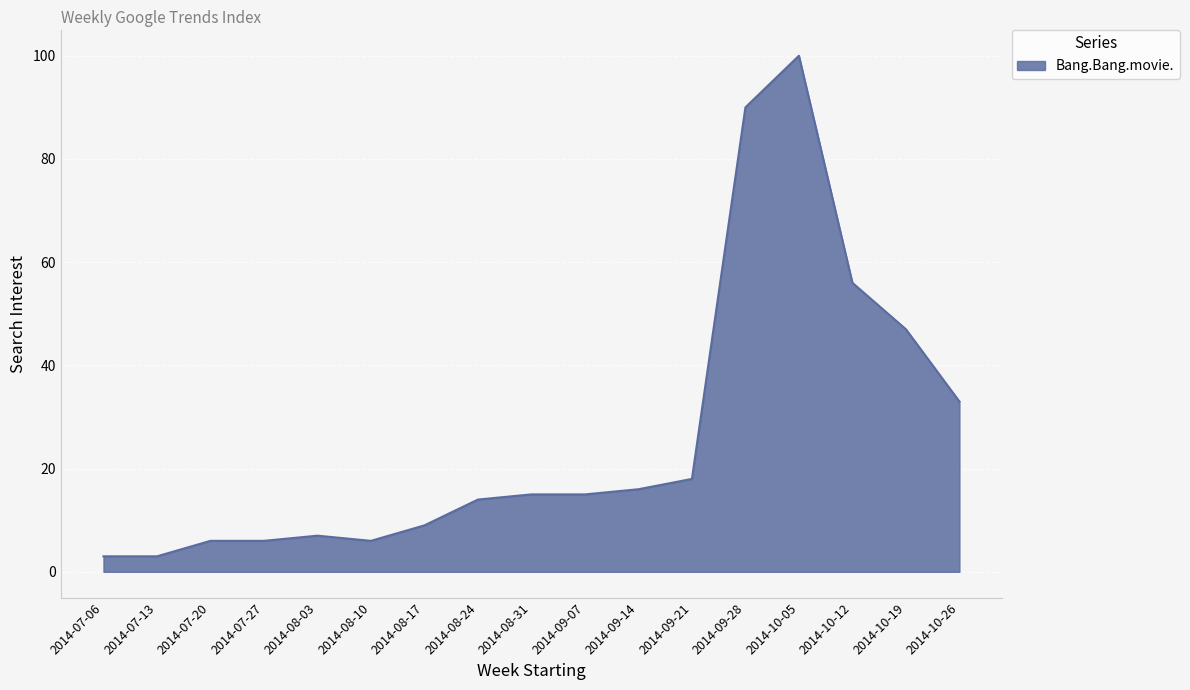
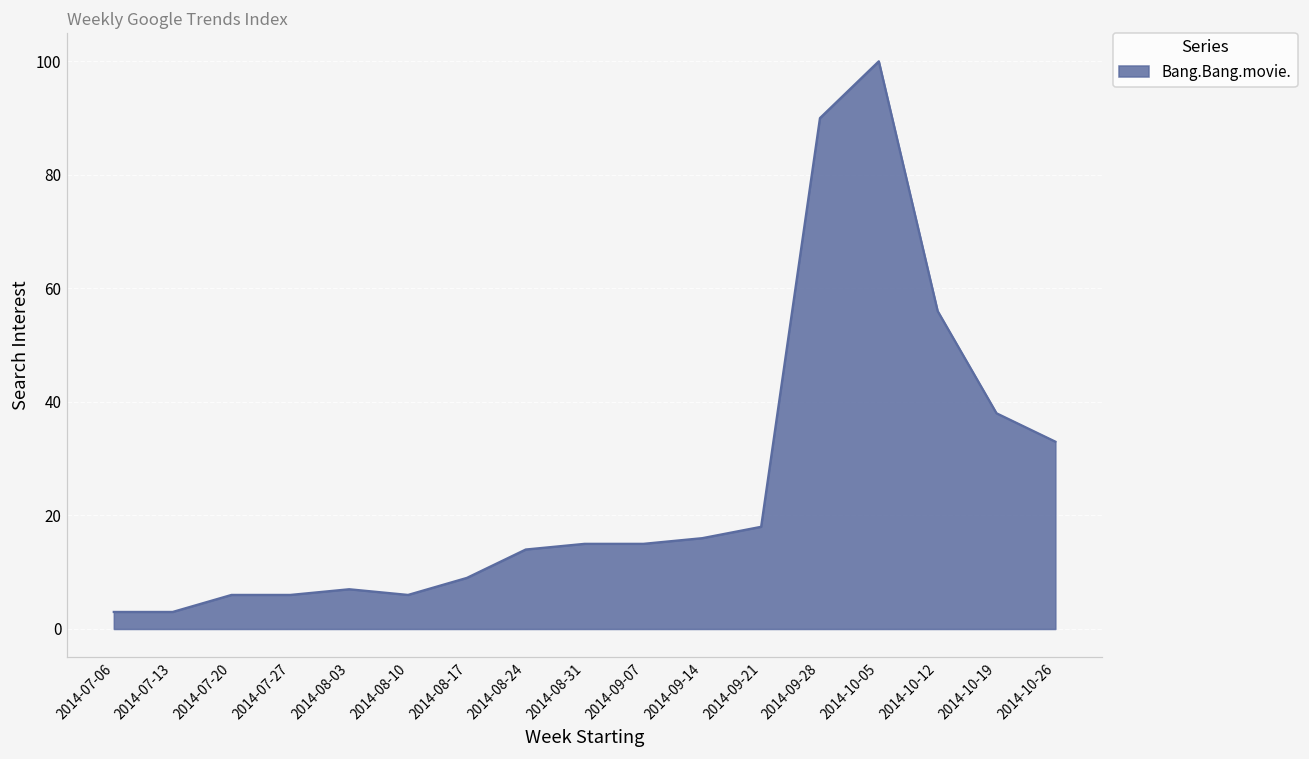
  {
    "2014-07-06": 3,
    "2014-07-13": 3,
    "2014-07-20": 6,
    "2014-07-27": 6,
    "2014-08-03": 7,
    "2014-08-10": 6,
    "2014-08-17": 9,
    "2014-08-24": 14,
    "2014-08-31": 15,
    "2014-09-07": 15,
    "2014-09-14": 16,
    "2014-09-21": 18,
    "2014-09-28": 90,
    "2014-10-05": 100,
    "2014-10-12": 56,
-   "2014-10-19": 47,
+   "2014-10-19": 38,
    "2014-10-26": 33
  }
